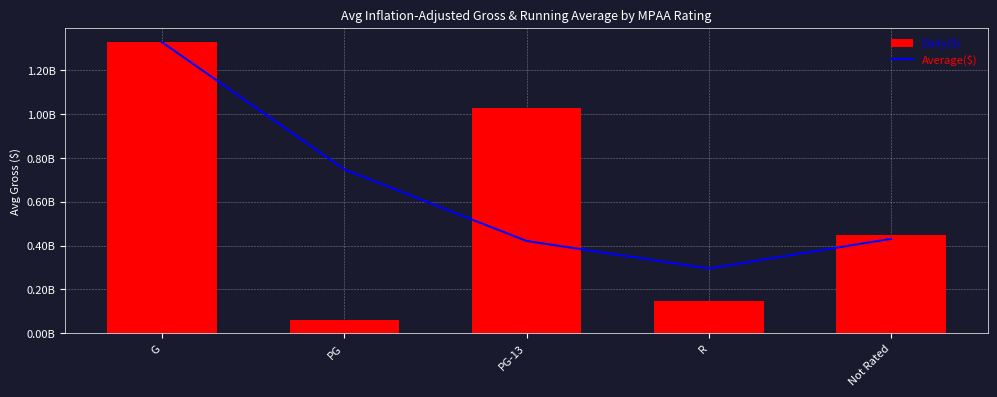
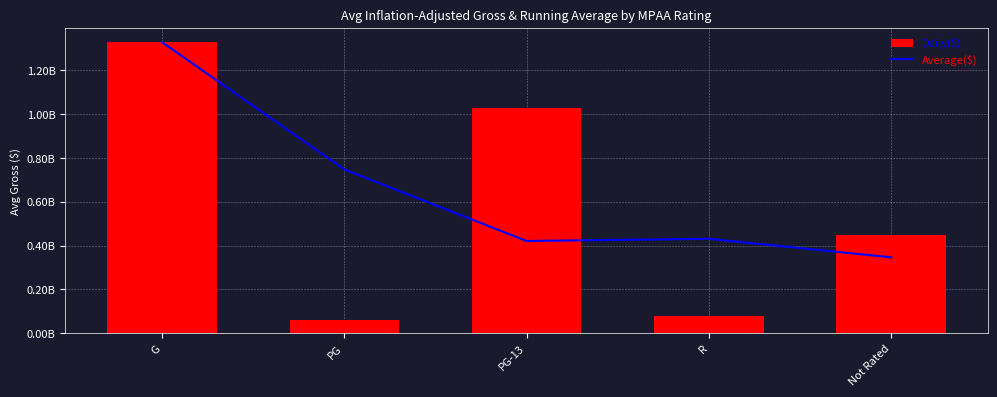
  {
    "Average($)": {
      "G": 1330000000,
      "PG": 750000000,
      "PG-13": 420000000,
-     "R": 300000000,
-     "Not Rated": 430000000
+     "R": 430000000,
+     "Not Rated": 350000000
    },
    "Daily($)": {
      "G": 1330000000,
      "PG": 60000000,
      "PG-13": 1030000000,
-     "R": 150000000,
+     "R": 80000000,
      "Not Rated": 450000000
    }
  }
